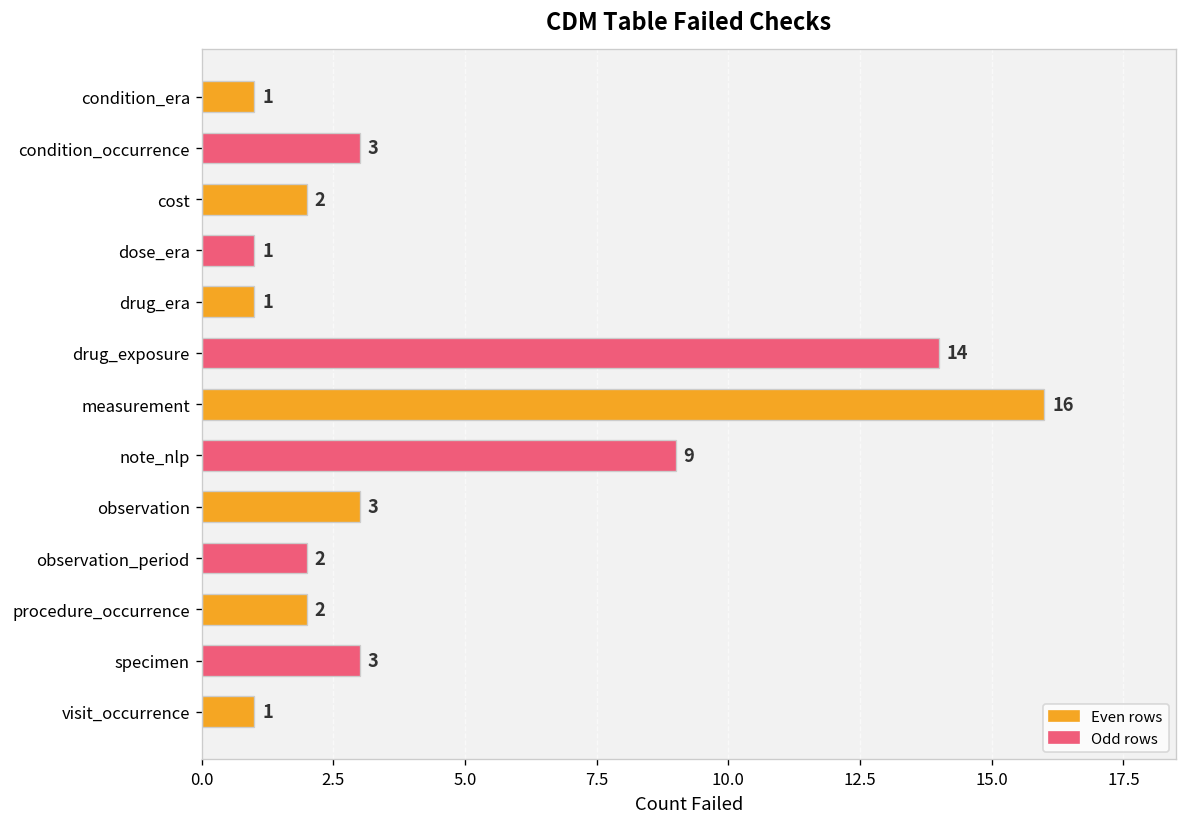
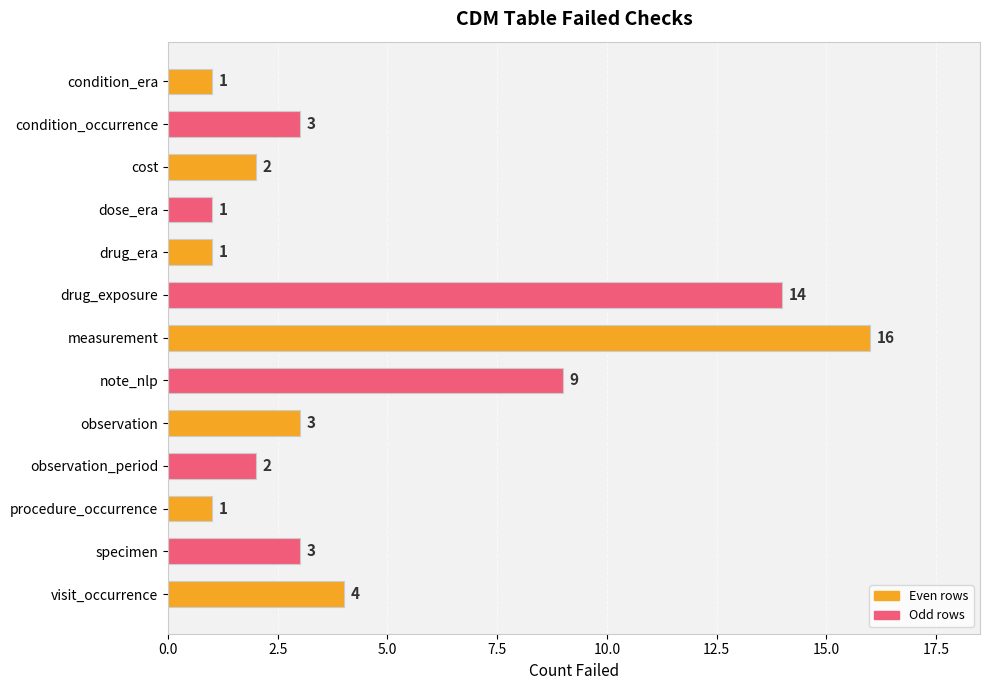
  {
    "condition_era": 1,
    "condition_occurrence": 3,
    "cost": 2,
    "dose_era": 1,
    "drug_era": 1,
    "drug_exposure": 14,
    "measurement": 16,
    "note_nlp": 9,
    "observation": 3,
    "observation_period": 2,
-   "procedure_occurrence": 2,
+   "procedure_occurrence": 1,
    "specimen": 3,
-   "visit_occurrence": 1
+   "visit_occurrence": 4
  }
